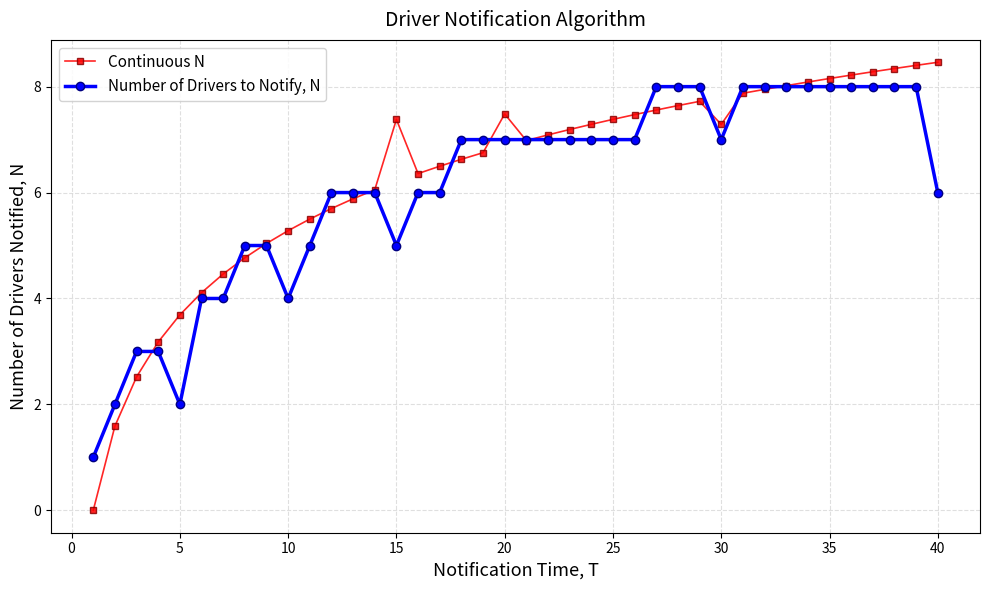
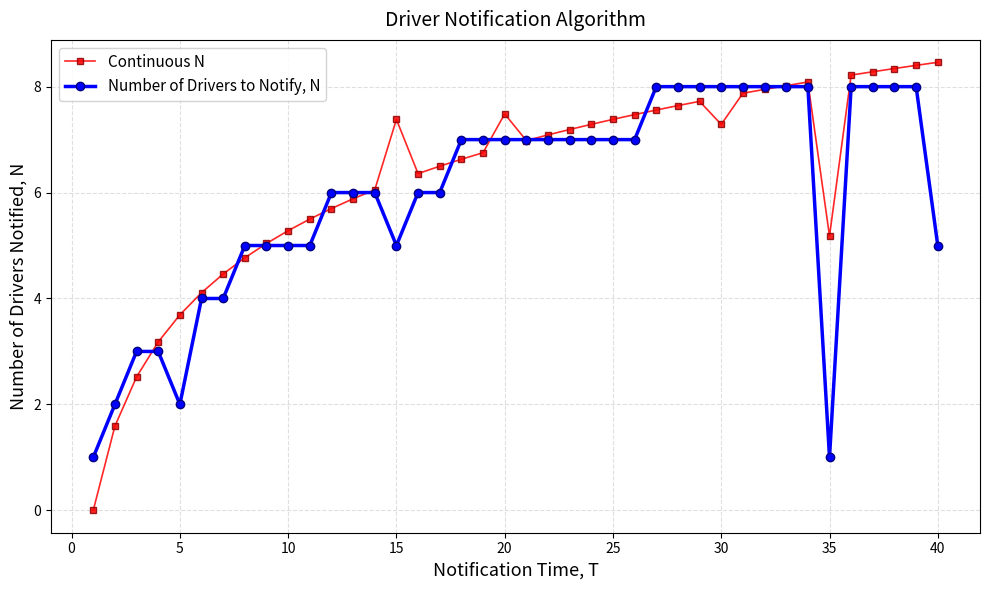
  {
    "Continuous N": {
      "5": 3.7,
      "10": 5.3,
      "15": 7.4,
      "20": 7.5,
      "25": 7.4,
      "30": 7.3,
-     "35": 8.2,
+     "35": 5.2,
      "40": 8.5
    },
    "Number of Drivers to Notify, N": {
      "5": 2,
-     "10": 4,
+     "10": 5,
      "15": 5,
      "20": 7,
      "25": 7,
-     "30": 7,
-     "35": 8,
-     "40": 6
+     "30": 8,
+     "35": 1,
+     "40": 5
    }
  }
